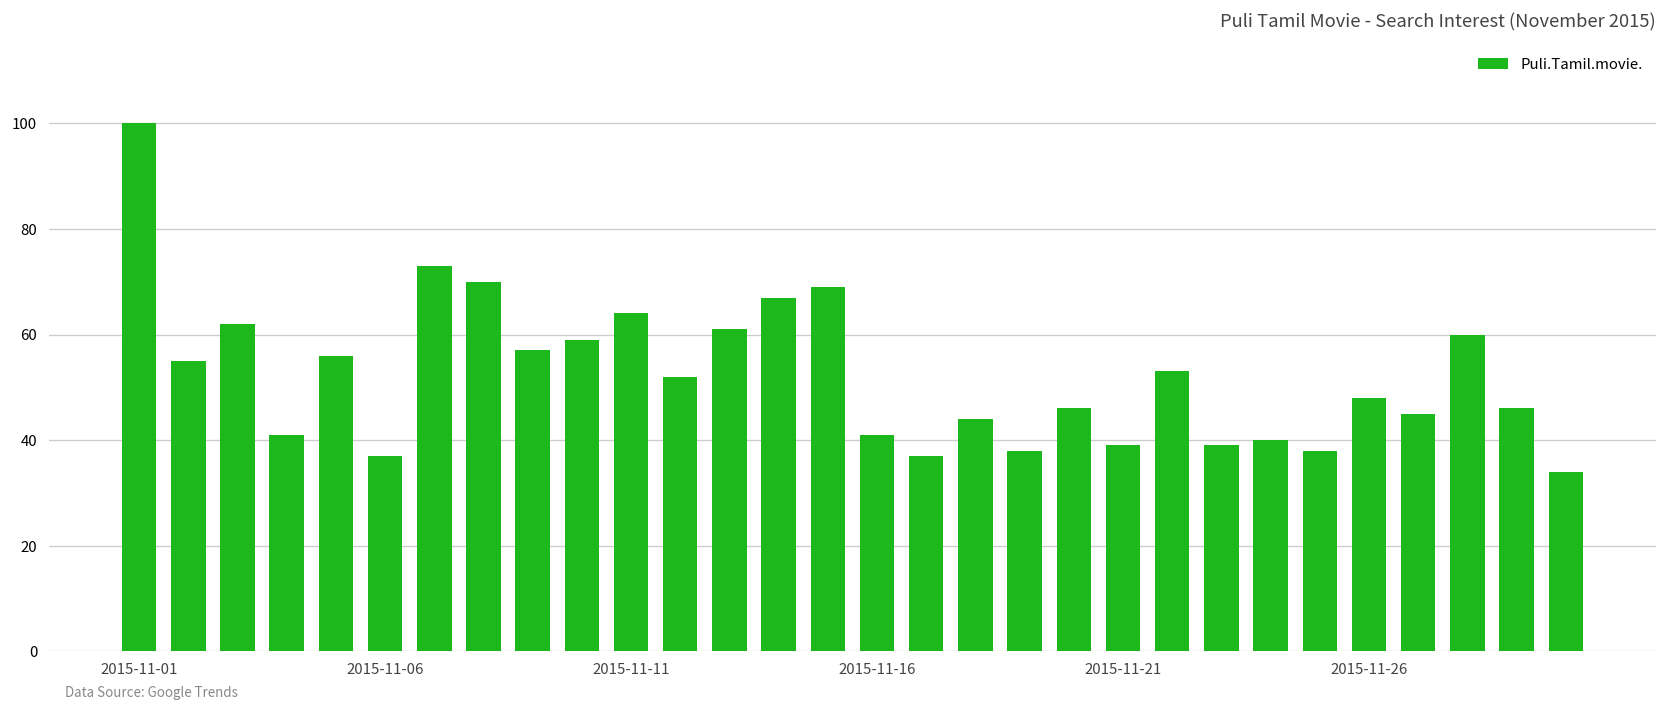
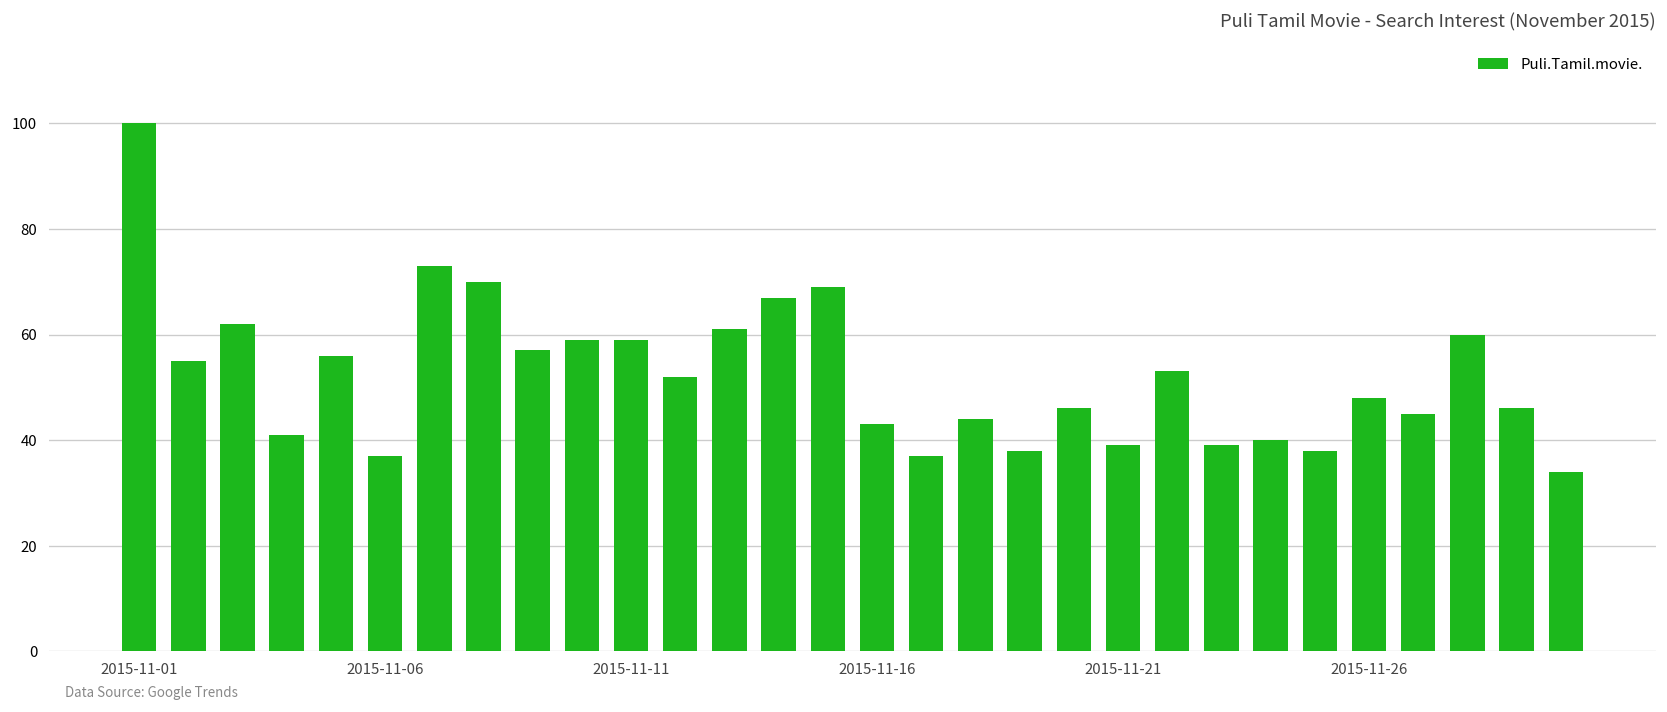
  {
    "2015-11-01": 100,
    "2015-11-06": 37,
-   "2015-11-11": 64,
-   "2015-11-16": 41,
+   "2015-11-11": 59,
+   "2015-11-16": 43,
    "2015-11-21": 39,
    "2015-11-26": 48
  }
